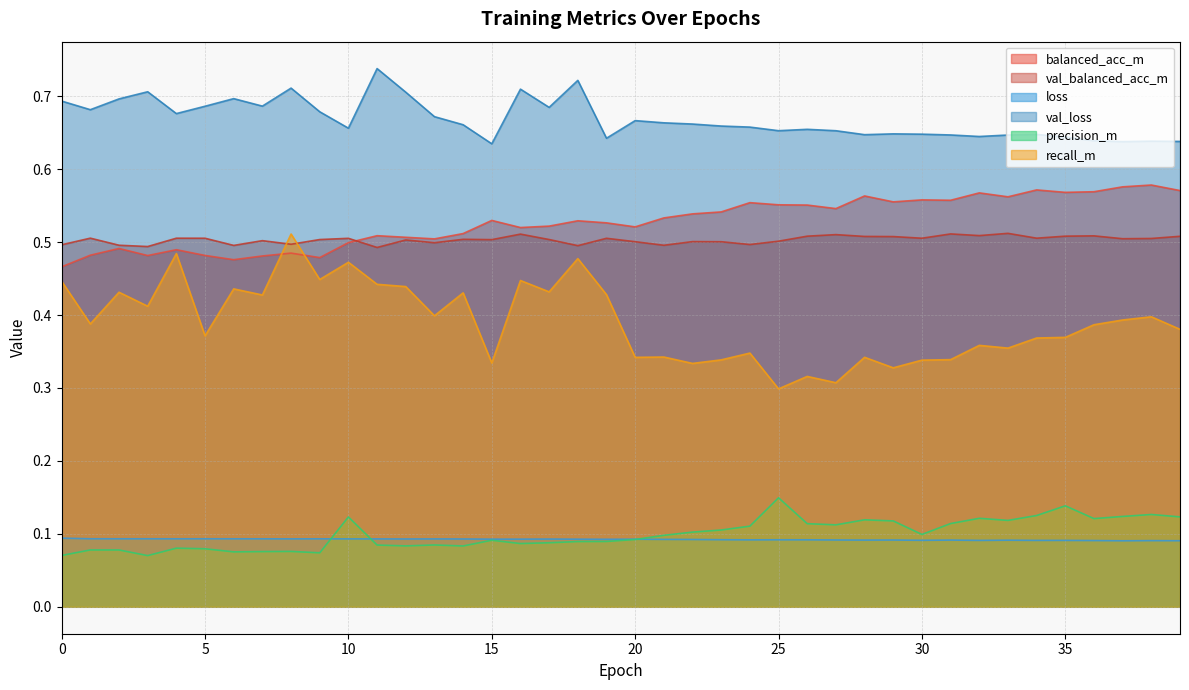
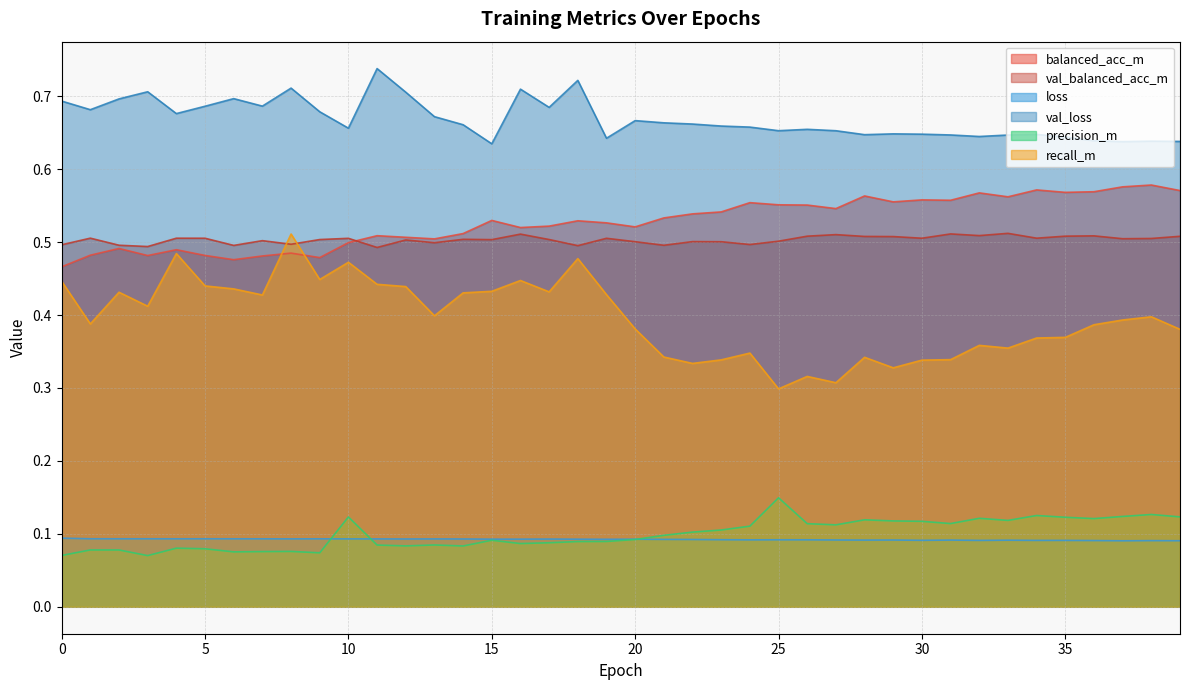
  {
    "precision_m": {
      "0": 0.07,
      "5": 0.08,
      "10": 0.12,
      "25": 0.15,
-     "30": 0.10,
-     "35": 0.14
+     "30": 0.12,
+     "35": 0.12
    },
    "recall_m": {
      "0": 0.45,
-     "5": 0.37,
+     "5": 0.44,
      "10": 0.47,
-     "15": 0.33,
-     "20": 0.34,
+     "15": 0.43,
+     "20": 0.38,
      "25": 0.30,
      "30": 0.34,
      "35": 0.37
    }
  }
